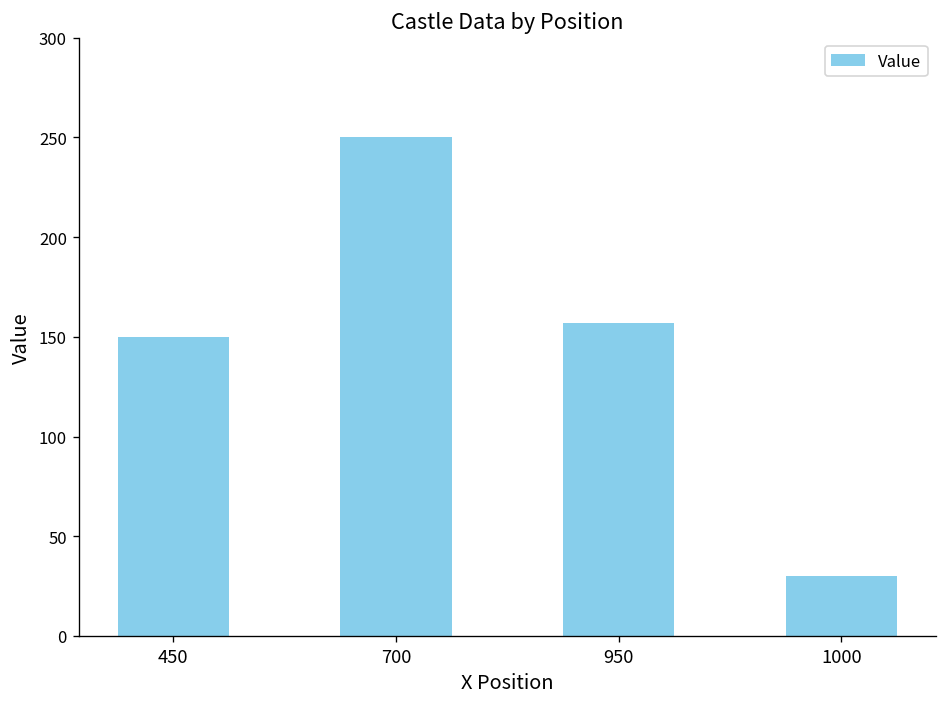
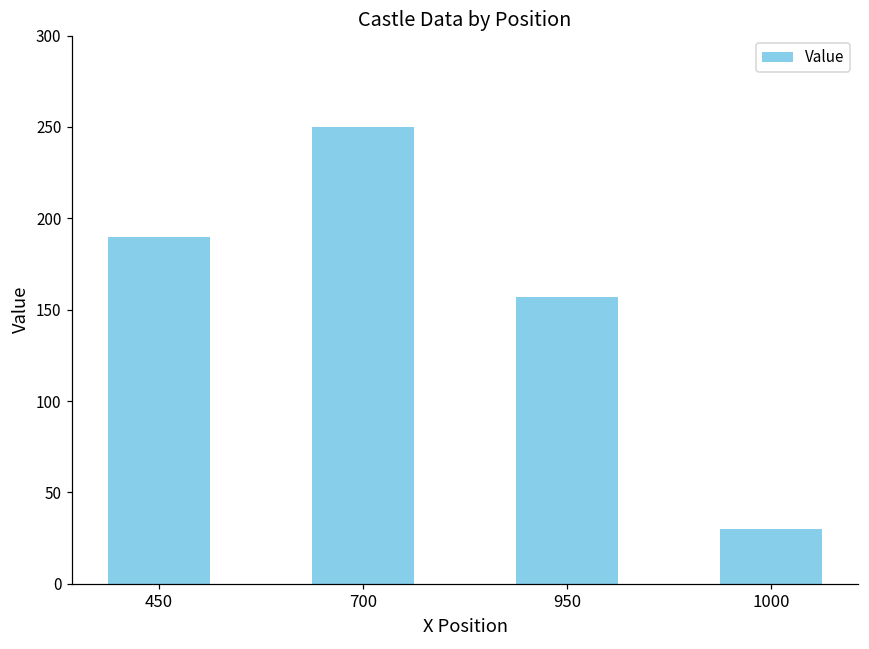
  {
-   "450": 150,
+   "450": 190,
    "700": 250,
    "950": 157,
    "1000": 30
  }
